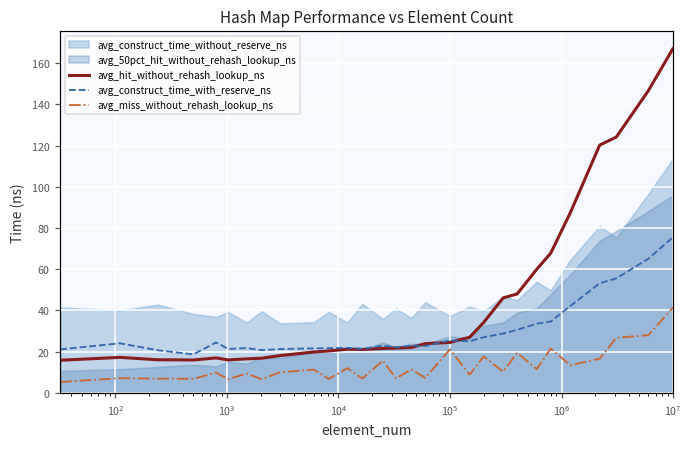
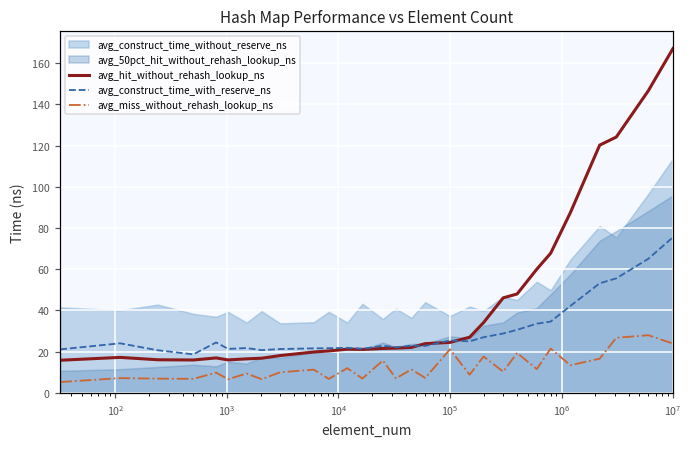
  {
    "avg_hit_without_rehash_lookup_ns": {
      "10^7": 167
    },
    "avg_miss_without_rehash_lookup_ns": {
      "10^5": 21,
-     "10^7": 41
+     "10^7": 24
    }
  }
